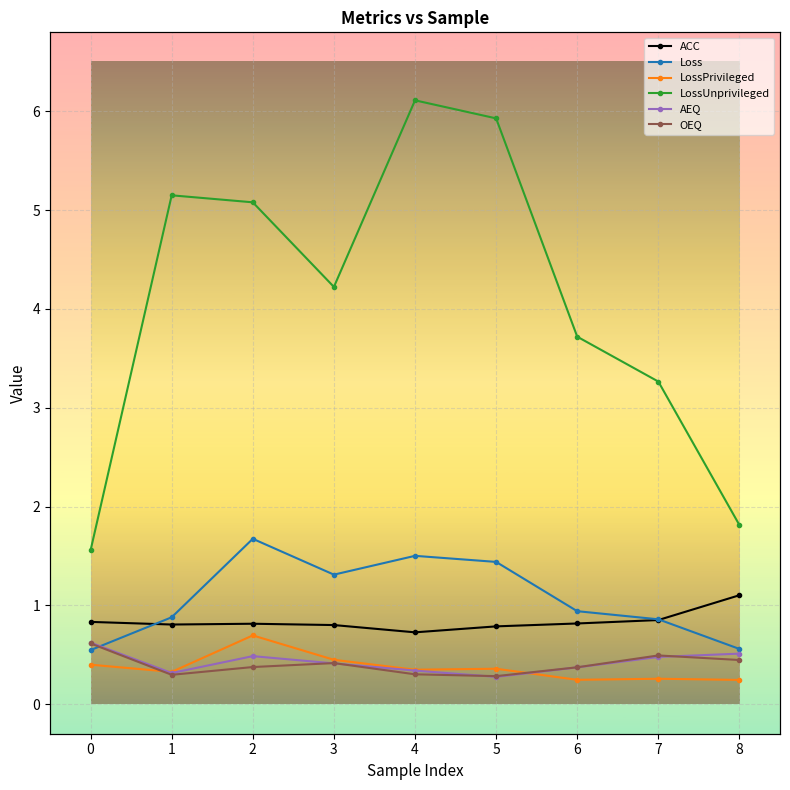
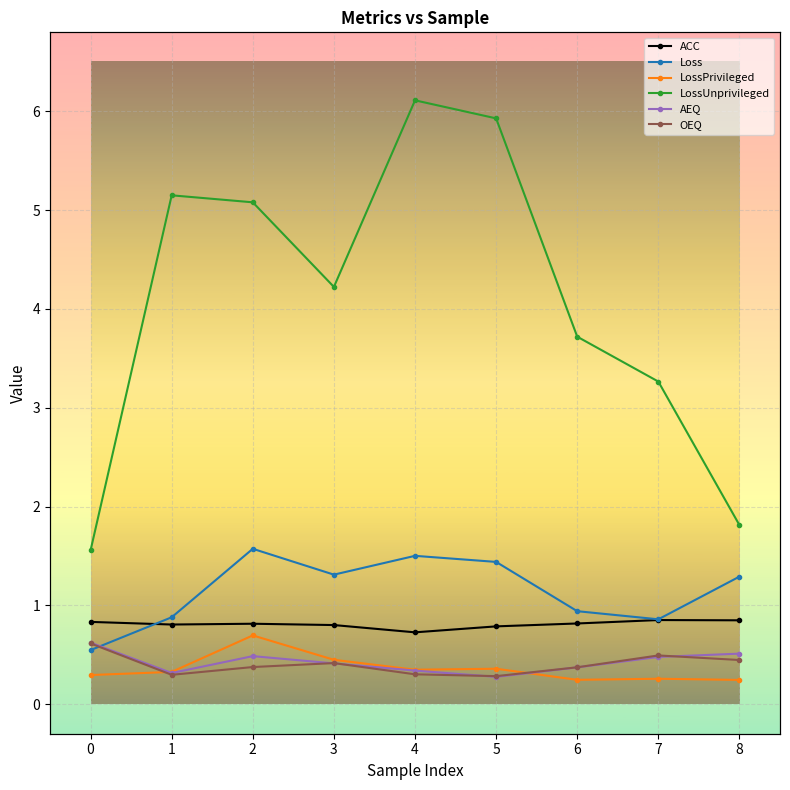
  {
    "ACC": {
      "0": 0.8,
      "1": 0.8,
      "2": 0.8,
      "3": 0.8,
      "4": 0.7,
      "5": 0.8,
      "6": 0.8,
-     "8": 1.1
+     "8": 0.8
    },
    "Loss": {
      "0": 0.5,
      "1": 0.9,
-     "2": 1.7,
+     "2": 1.6,
      "3": 1.3,
      "4": 1.5,
      "5": 1.4,
      "6": 0.9,
-     "8": 0.6
+     "8": 1.3
    },
    "LossPrivileged": {
-     "0": 0.4,
+     "0": 0.3,
      "2": 0.7,
      "3": 0.4,
      "5": 0.4,
      "6": 0.2,
      "7": 0.3,
      "8": 0.2
    },
    "LossUnprivileged": {
      "0": 1.6,
      "1": 5.2,
      "2": 5.1,
      "3": 4.2,
      "4": 6.1,
      "5": 5.9,
      "6": 3.7,
      "7": 3.3,
      "8": 1.8
    },
    "AEQ": {
      "2": 0.5,
      "8": 0.5
    },
    "OEQ": {
      "2": 0.4,
      "4": 0.3,
      "8": 0.4
    }
  }
